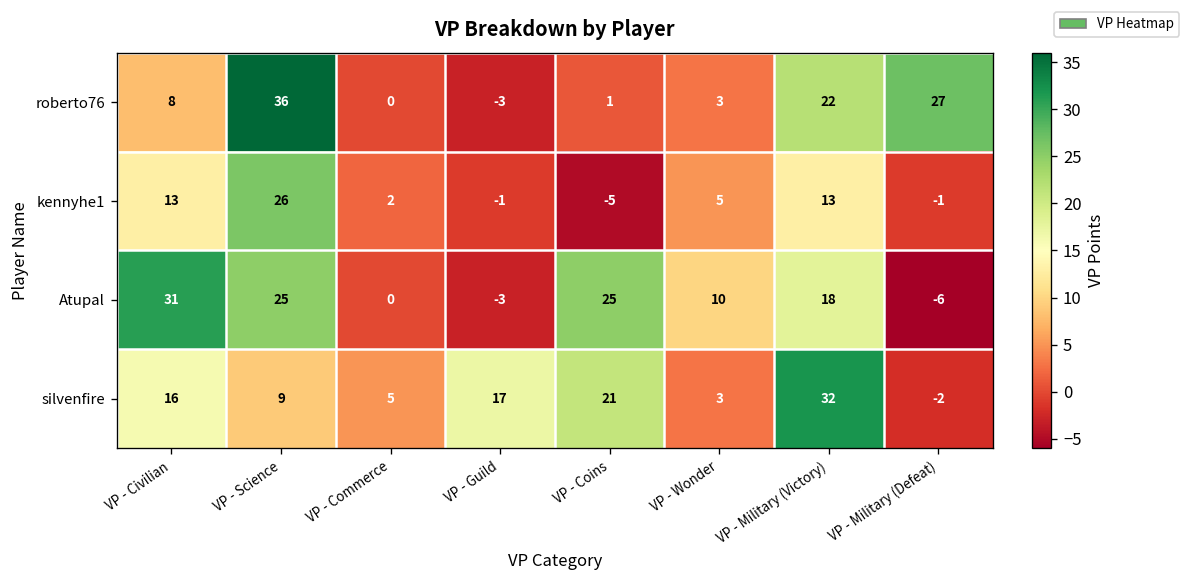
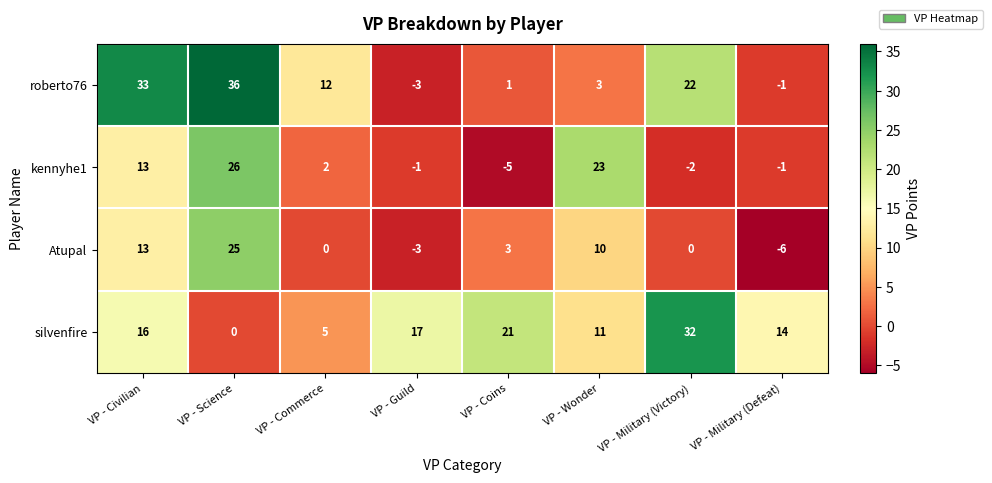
  {
    "roberto76": {
-     "VP - Civilian": 8,
+     "VP - Civilian": 33,
      "VP - Science": 36,
-     "VP - Commerce": 0,
+     "VP - Commerce": 12,
      "VP - Guild": -3,
      "VP - Coins": 1,
      "VP - Wonder": 3,
      "VP - Military (Victory)": 22,
-     "VP - Military (Defeat)": 27
+     "VP - Military (Defeat)": -1
    },
    "kennyhe1": {
      "VP - Civilian": 13,
      "VP - Science": 26,
      "VP - Commerce": 2,
      "VP - Guild": -1,
      "VP - Coins": -5,
-     "VP - Wonder": 5,
-     "VP - Military (Victory)": 13,
+     "VP - Wonder": 23,
+     "VP - Military (Victory)": -2,
      "VP - Military (Defeat)": -1
    },
    "Atupal": {
-     "VP - Civilian": 31,
+     "VP - Civilian": 13,
      "VP - Science": 25,
      "VP - Commerce": 0,
      "VP - Guild": -3,
-     "VP - Coins": 25,
+     "VP - Coins": 3,
      "VP - Wonder": 10,
-     "VP - Military (Victory)": 18,
+     "VP - Military (Victory)": 0,
      "VP - Military (Defeat)": -6
    },
    "silvenfire": {
      "VP - Civilian": 16,
-     "VP - Science": 9,
+     "VP - Science": 0,
      "VP - Commerce": 5,
      "VP - Guild": 17,
      "VP - Coins": 21,
-     "VP - Wonder": 3,
+     "VP - Wonder": 11,
      "VP - Military (Victory)": 32,
-     "VP - Military (Defeat)": -2
+     "VP - Military (Defeat)": 14
    }
  }
